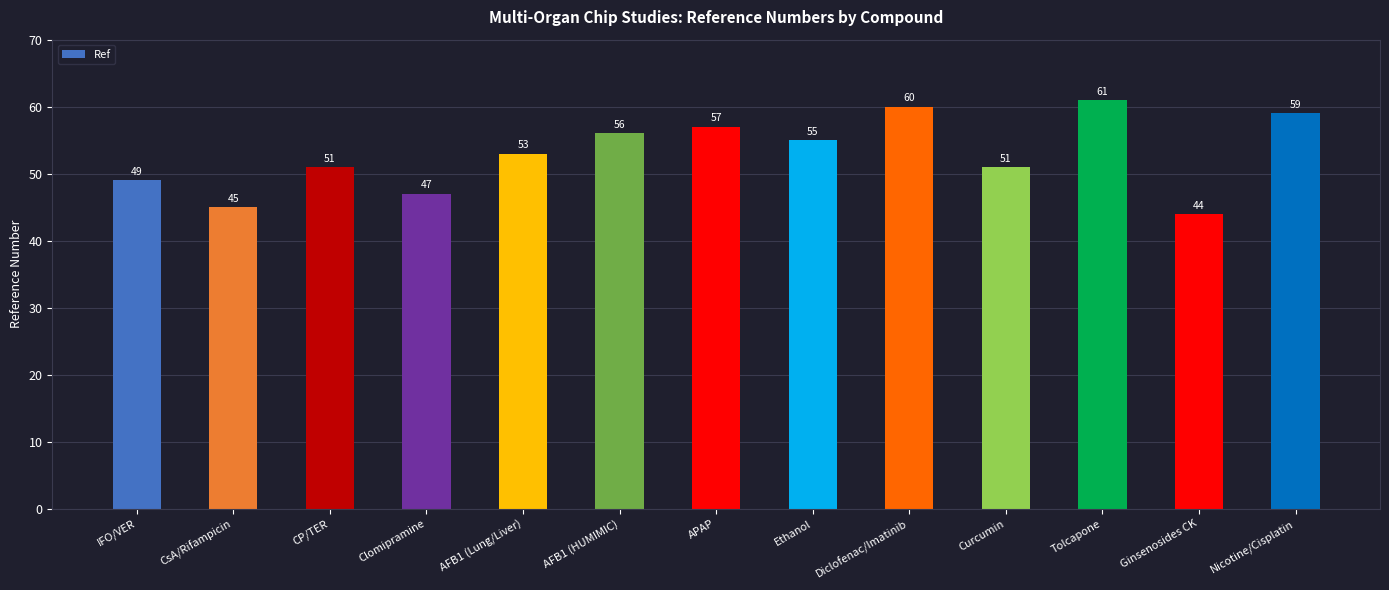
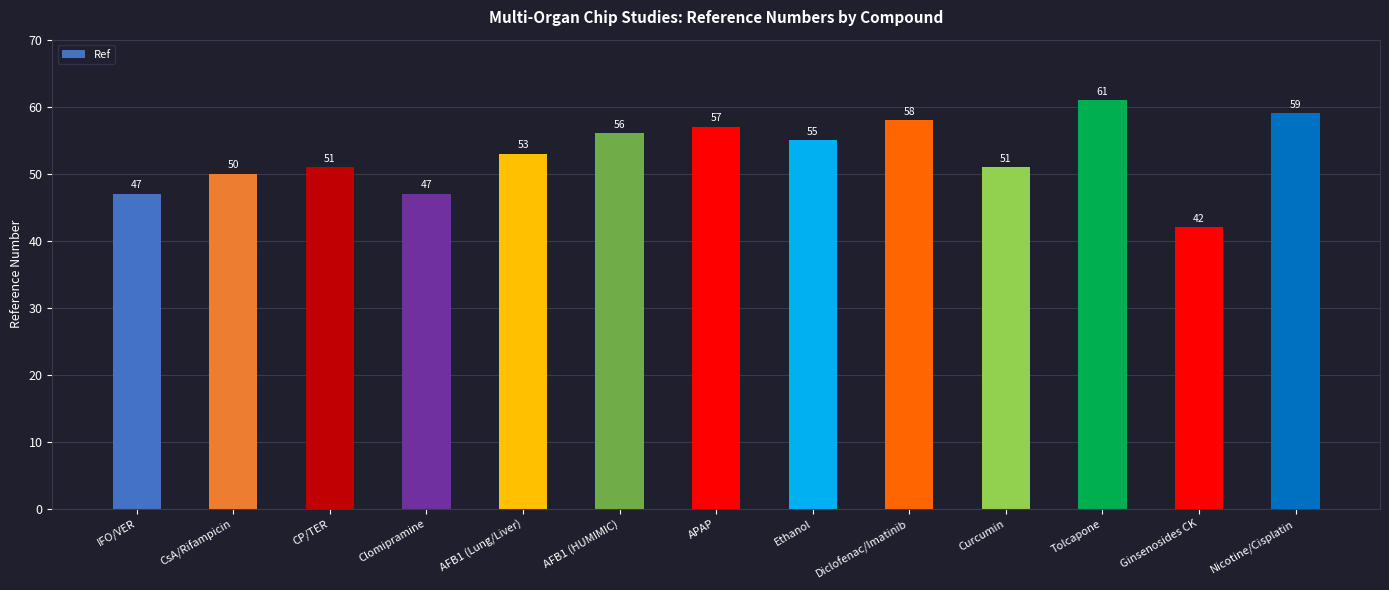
  {
-   "IFO/VER": 49,
-   "CsA/Rifampicin": 45,
+   "IFO/VER": 47,
+   "CsA/Rifampicin": 50,
    "CP/TER": 51,
    "Clomipramine": 47,
    "AFB1 (Lung/Liver)": 53,
    "AFB1 (HUMIMIC)": 56,
    "APAP": 57,
    "Ethanol": 55,
-   "Diclofenac/Imatinib": 60,
+   "Diclofenac/Imatinib": 58,
    "Curcumin": 51,
    "Tolcapone": 61,
-   "Ginsenosides CK": 44,
+   "Ginsenosides CK": 42,
    "Nicotine/Cisplatin": 59
  }
